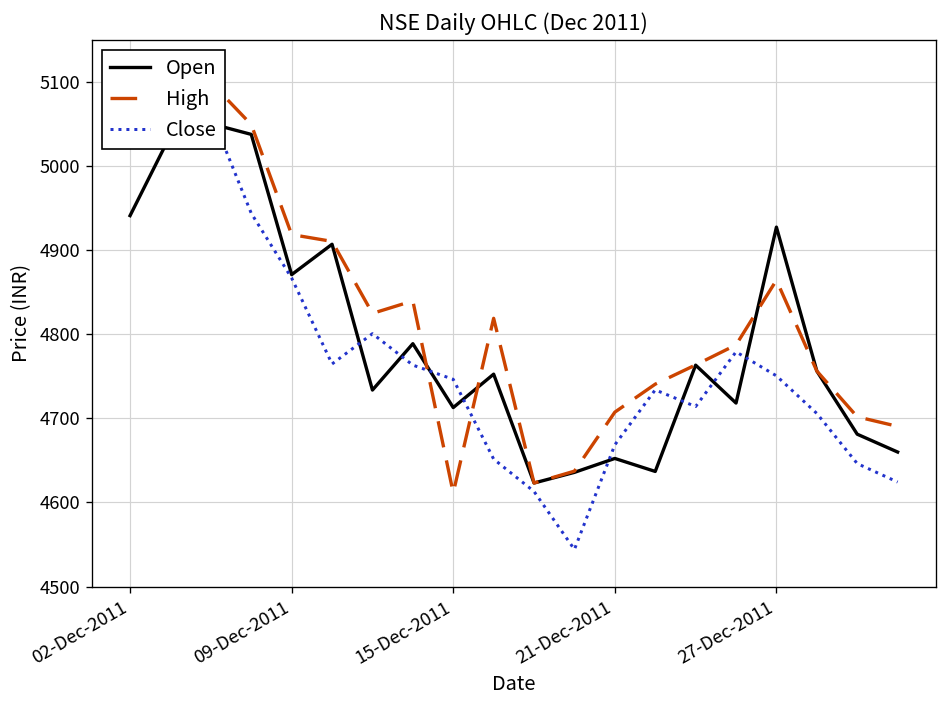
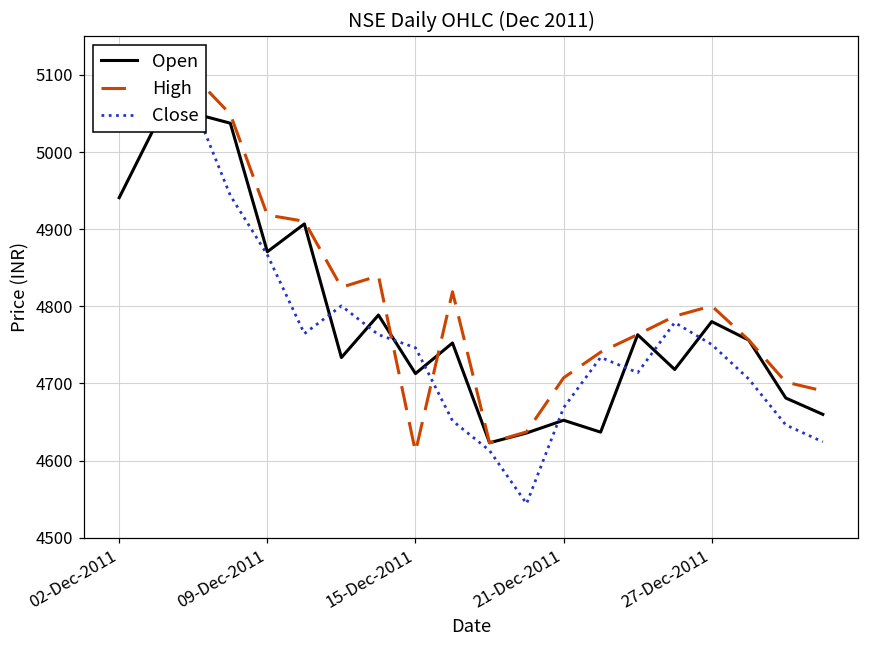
  {
    "Open": {
      "02-Dec-2011": 4940,
      "09-Dec-2011": 4870,
      "15-Dec-2011": 4710,
      "21-Dec-2011": 4650,
-     "27-Dec-2011": 4930
+     "27-Dec-2011": 4780
    },
    "High": {
      "09-Dec-2011": 4920,
      "15-Dec-2011": 4610,
      "21-Dec-2011": 4710,
-     "27-Dec-2011": 4860
+     "27-Dec-2011": 4800
    },
    "Close": {
      "09-Dec-2011": 4870,
      "15-Dec-2011": 4750,
      "21-Dec-2011": 4670,
      "27-Dec-2011": 4750
    }
  }
